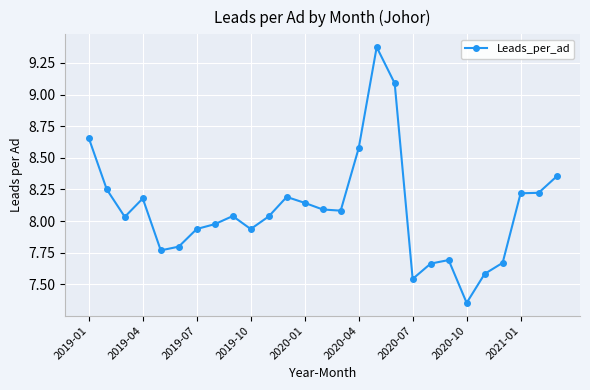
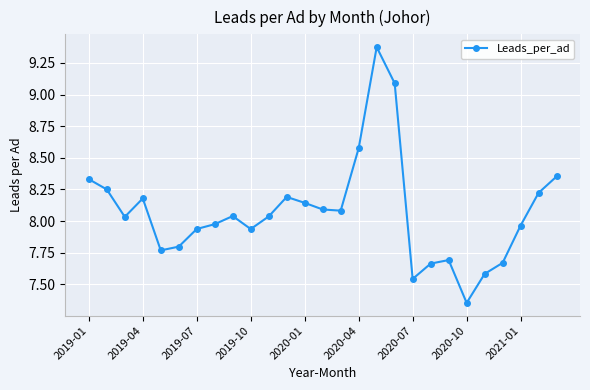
  {
-   "2019-01": 8.66,
+   "2019-01": 8.33,
    "2019-04": 8.18,
    "2019-07": 7.94,
    "2019-10": 7.94,
    "2020-01": 8.14,
    "2020-04": 8.58,
    "2020-07": 7.54,
    "2020-10": 7.35,
-   "2021-01": 8.22
+   "2021-01": 7.96
  }
